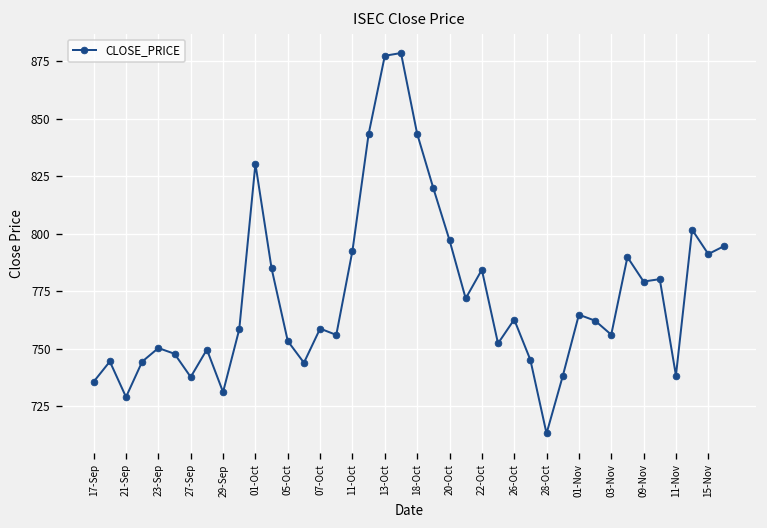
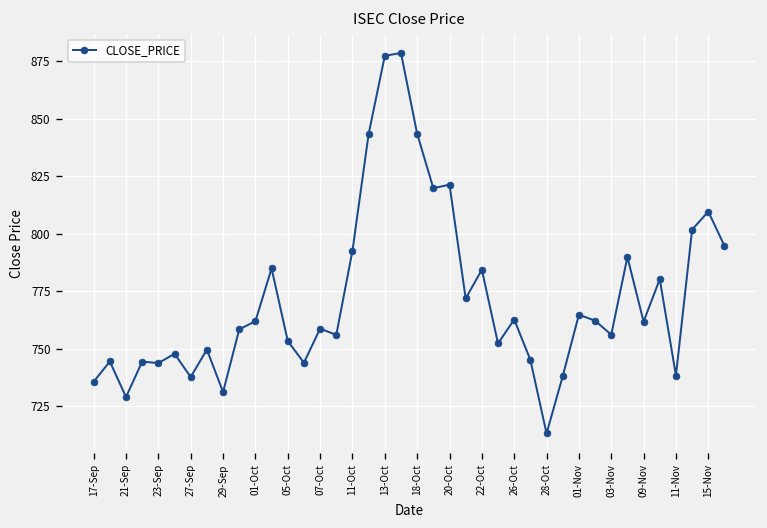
  {
    "17-Sep": 736,
    "21-Sep": 729,
-   "23-Sep": 750,
+   "23-Sep": 744,
    "27-Sep": 738,
    "29-Sep": 731,
-   "01-Oct": 830,
+   "01-Oct": 762,
    "05-Oct": 753,
    "07-Oct": 759,
    "11-Oct": 793,
    "13-Oct": 877,
    "18-Oct": 843,
-   "20-Oct": 797,
+   "20-Oct": 821,
    "22-Oct": 784,
    "26-Oct": 763,
    "28-Oct": 713,
    "01-Nov": 765,
    "03-Nov": 756,
-   "09-Nov": 779,
+   "09-Nov": 762,
    "11-Nov": 738,
-   "15-Nov": 791
+   "15-Nov": 810
  }
